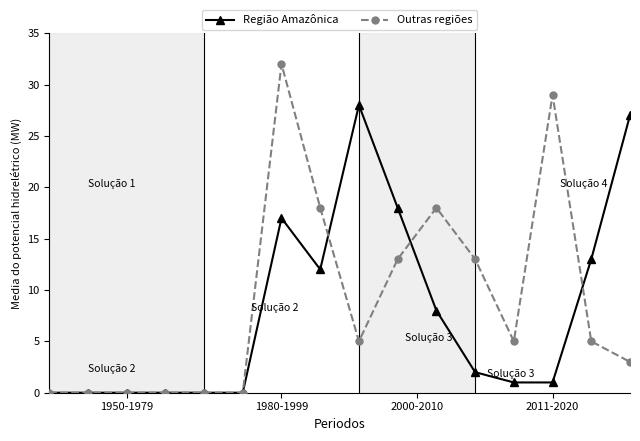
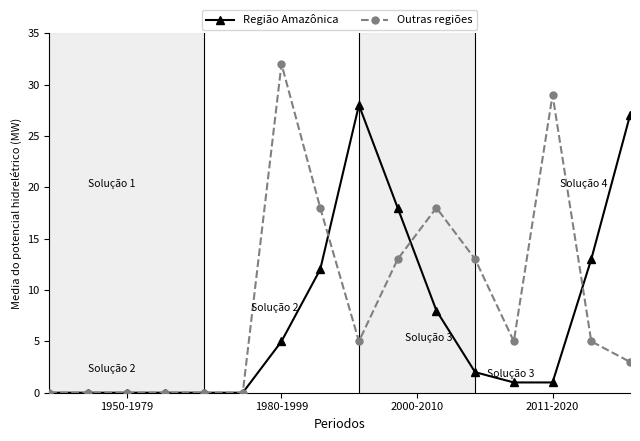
  {
    "Região Amazônica": {
-     "1980-1999": 17,
+     "1980-1999": 5,
      "2011-2020": 1
    },
    "Outras regiões": {
      "1980-1999": 32,
      "2011-2020": 29
    }
  }
